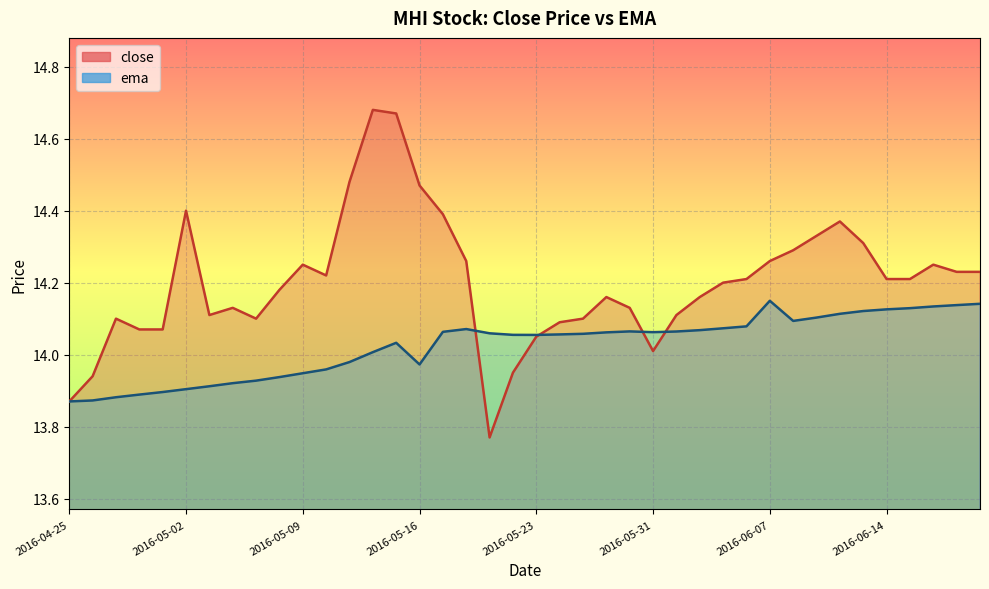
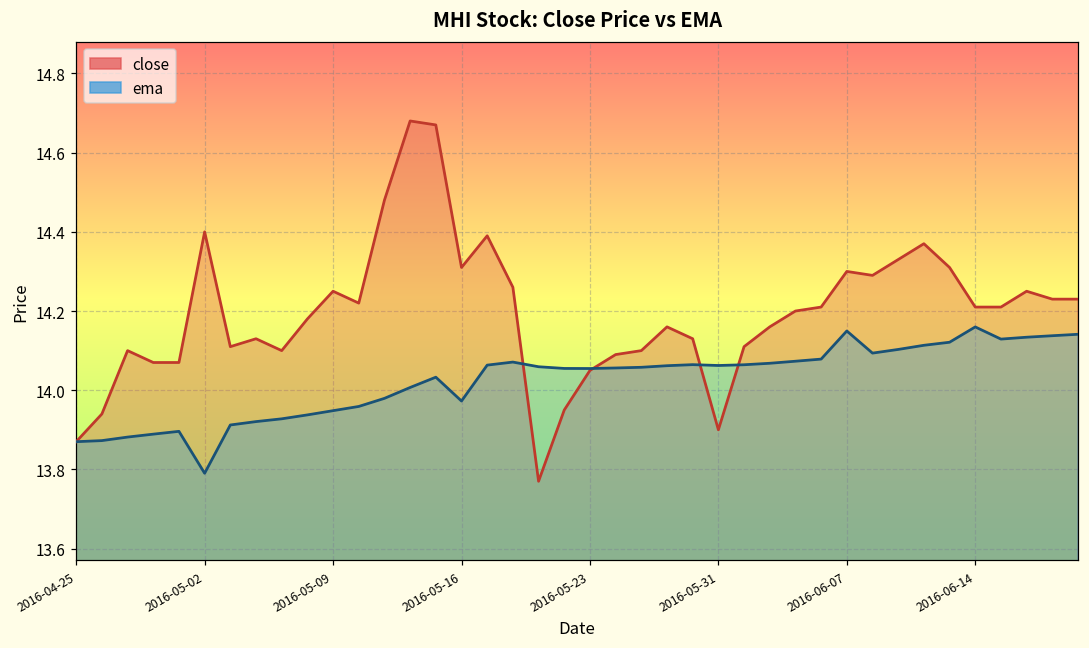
  {
    "close": {
      "2016-05-02": 14.40,
      "2016-05-09": 14.25,
-     "2016-05-16": 14.47,
-     "2016-05-31": 14.01,
-     "2016-06-07": 14.26,
+     "2016-05-16": 14.31,
+     "2016-05-31": 13.90,
+     "2016-06-07": 14.30,
      "2016-06-14": 14.21
    },
    "ema": {
-     "2016-05-02": 13.90,
+     "2016-05-02": 13.79,
      "2016-05-09": 13.95,
      "2016-05-16": 13.97,
      "2016-05-31": 14.06,
      "2016-06-07": 14.15,
-     "2016-06-14": 14.13
+     "2016-06-14": 14.16
    }
  }
